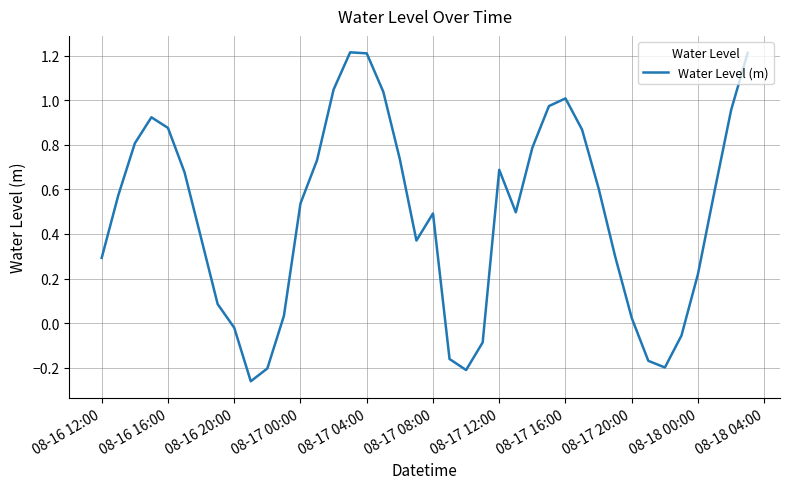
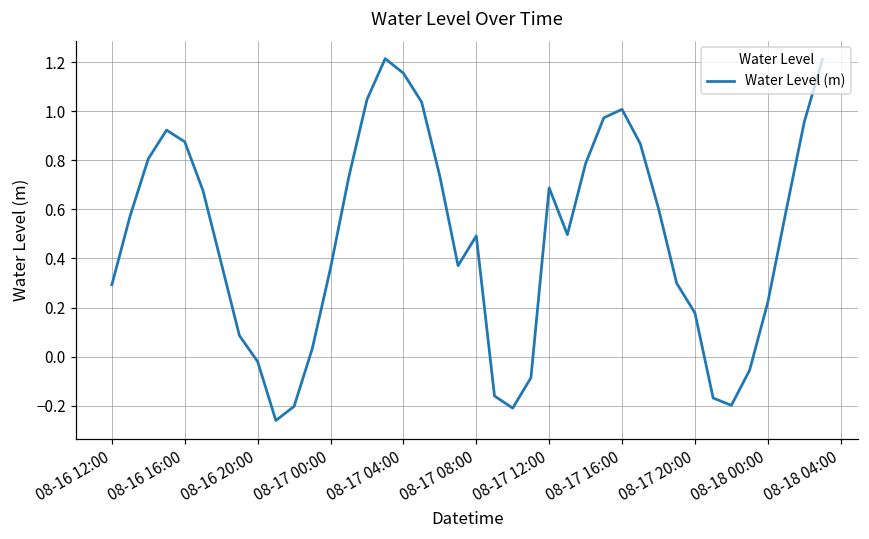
  {
    "08-16 12:00": 0.29,
    "08-16 16:00": 0.88,
    "08-16 20:00": -0.02,
-   "08-17 00:00": 0.54,
-   "08-17 04:00": 1.21,
+   "08-17 00:00": 0.36,
+   "08-17 04:00": 1.16,
    "08-17 08:00": 0.49,
    "08-17 12:00": 0.69,
    "08-17 16:00": 1.01,
-   "08-17 20:00": 0.02,
+   "08-17 20:00": 0.18,
    "08-18 00:00": 0.22
  }
